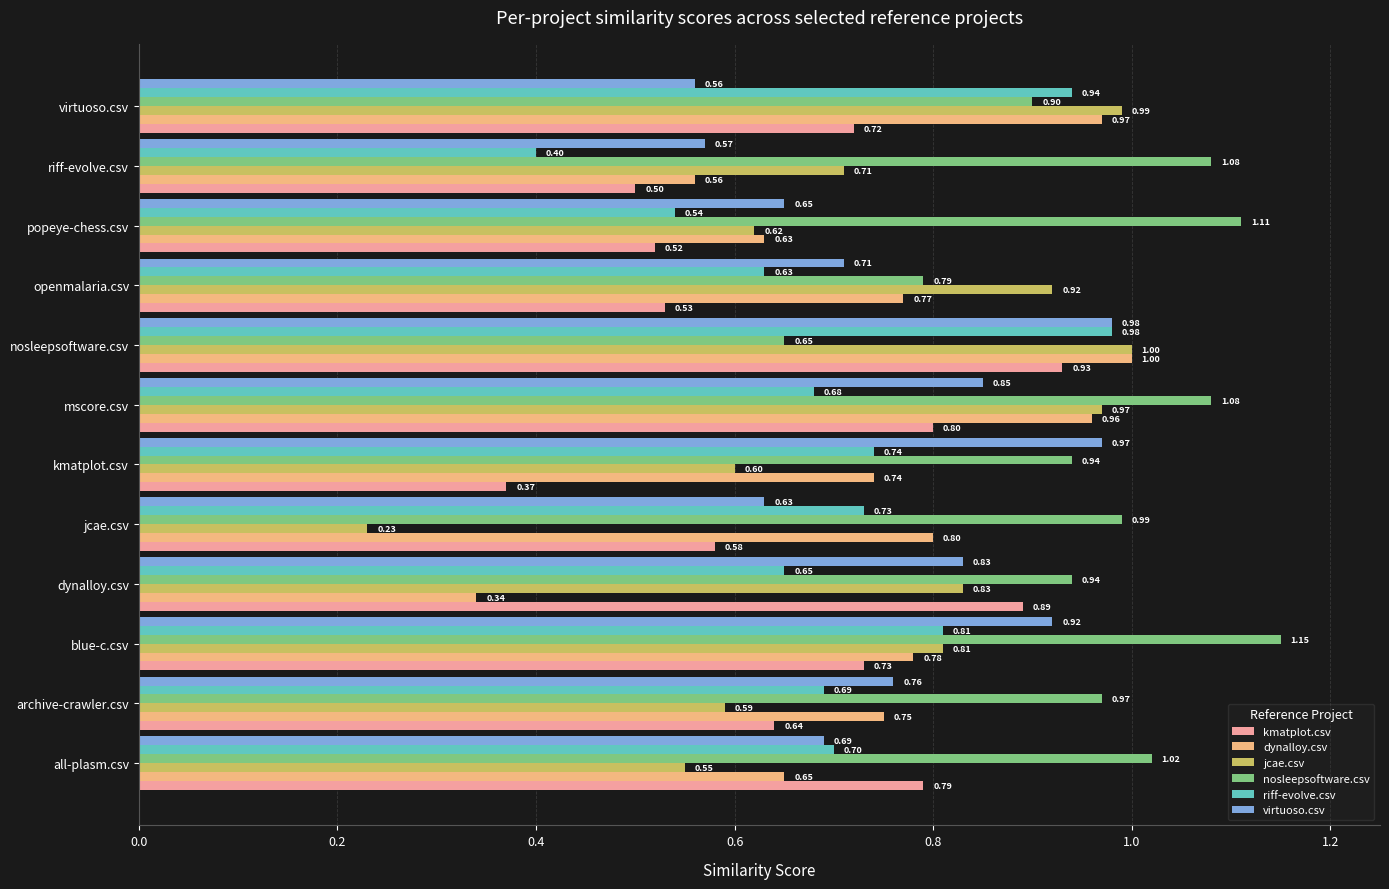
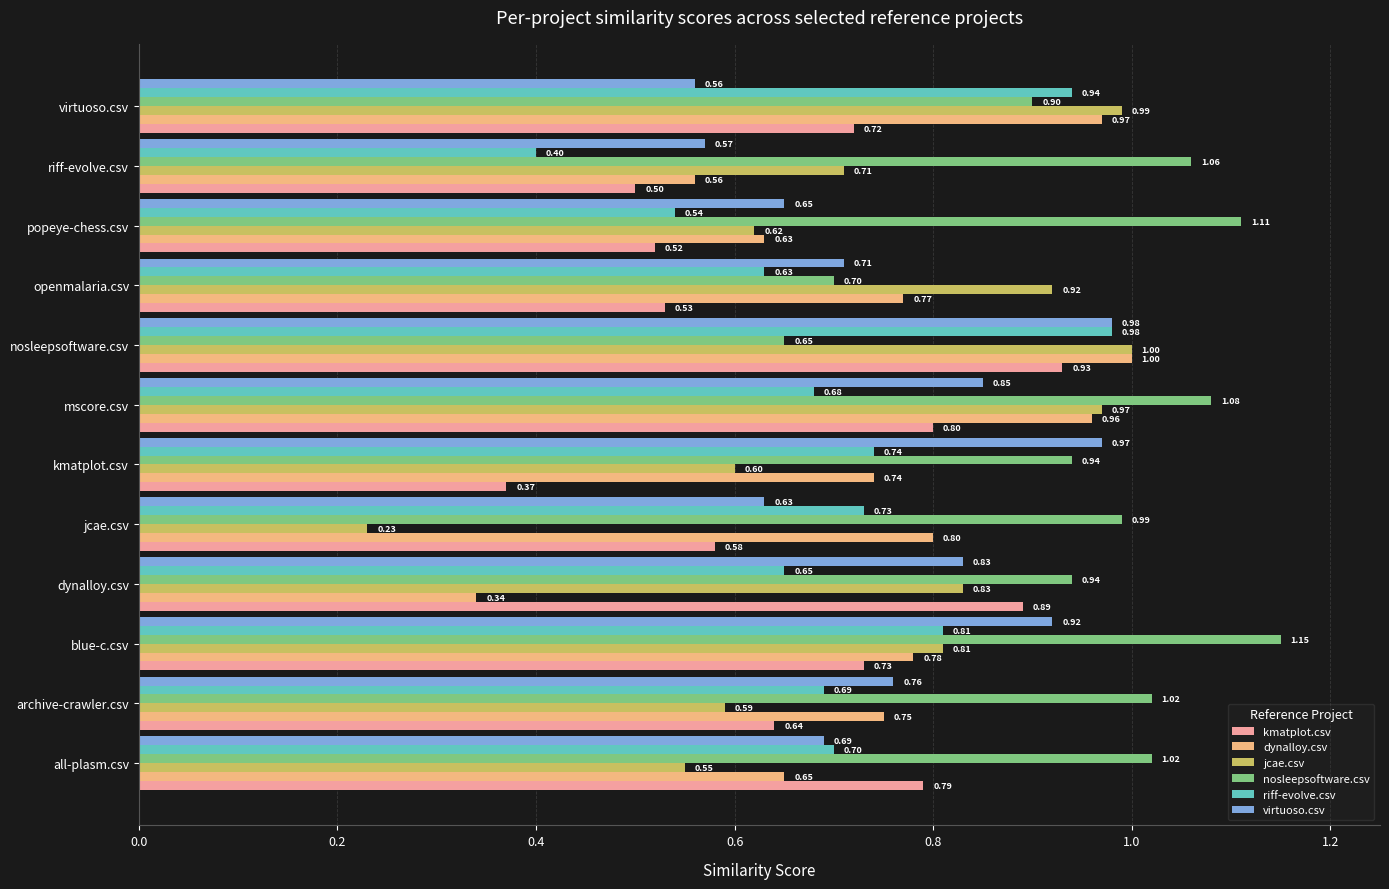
  {
    "nosleepsoftware.csv": {
      "virtuoso.csv": 0.90,
-     "riff-evolve.csv": 1.08,
+     "riff-evolve.csv": 1.06,
      "popeye-chess.csv": 1.11,
-     "openmalaria.csv": 0.79,
+     "openmalaria.csv": 0.70,
      "nosleepsoftware.csv": 0.65,
      "mscore.csv": 1.08,
      "kmatplot.csv": 0.94,
      "jcae.csv": 0.99,
      "dynalloy.csv": 0.94,
      "blue-c.csv": 1.15,
-     "archive-crawler.csv": 0.97,
+     "archive-crawler.csv": 1.02,
      "all-plasm.csv": 1.02
    }
  }
